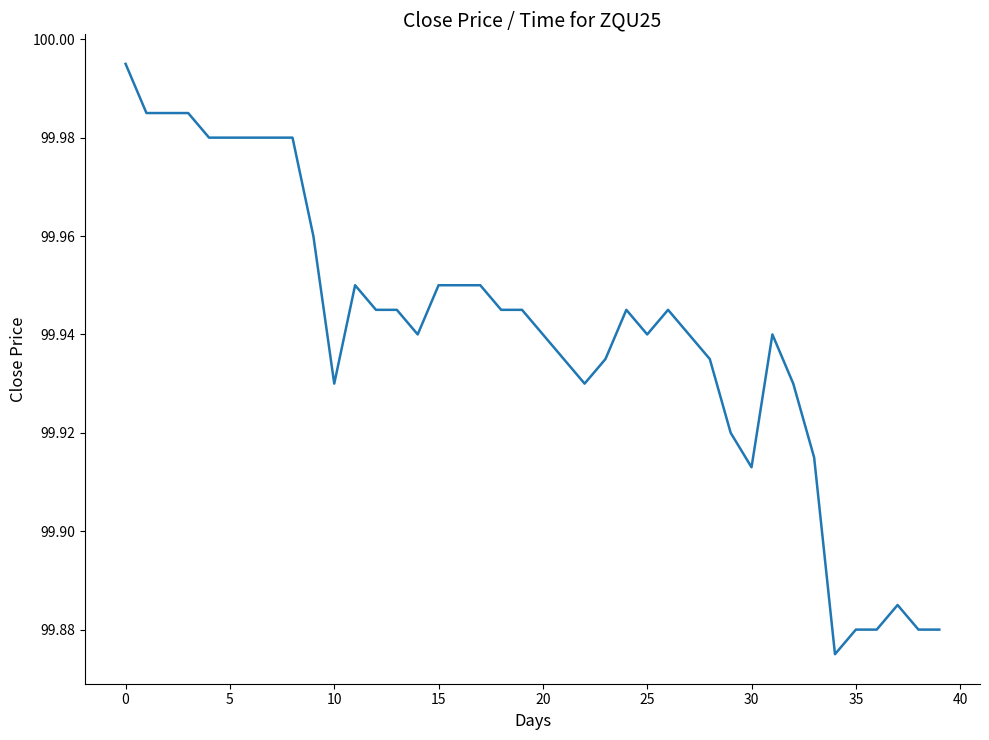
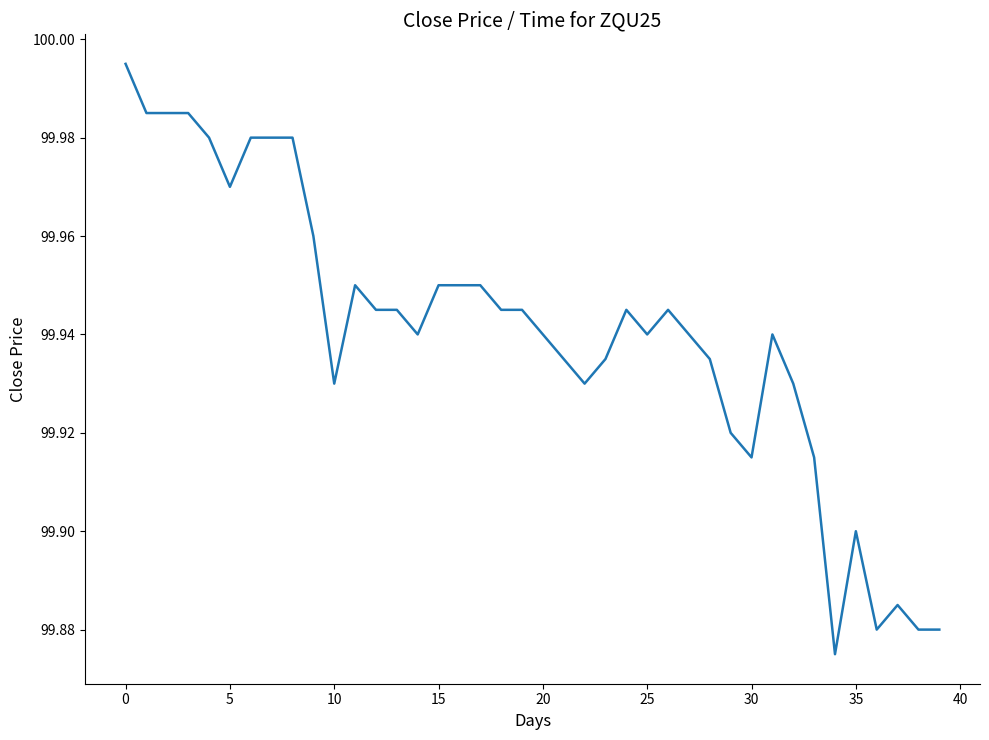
  {
    "0": 99.995,
-   "5": 99.98,
+   "5": 99.97,
    "10": 99.930,
    "15": 99.950,
    "20": 99.940,
    "25": 99.940,
-   "30": 99.913,
-   "35": 99.88
+   "30": 99.915,
+   "35": 99.90
  }
